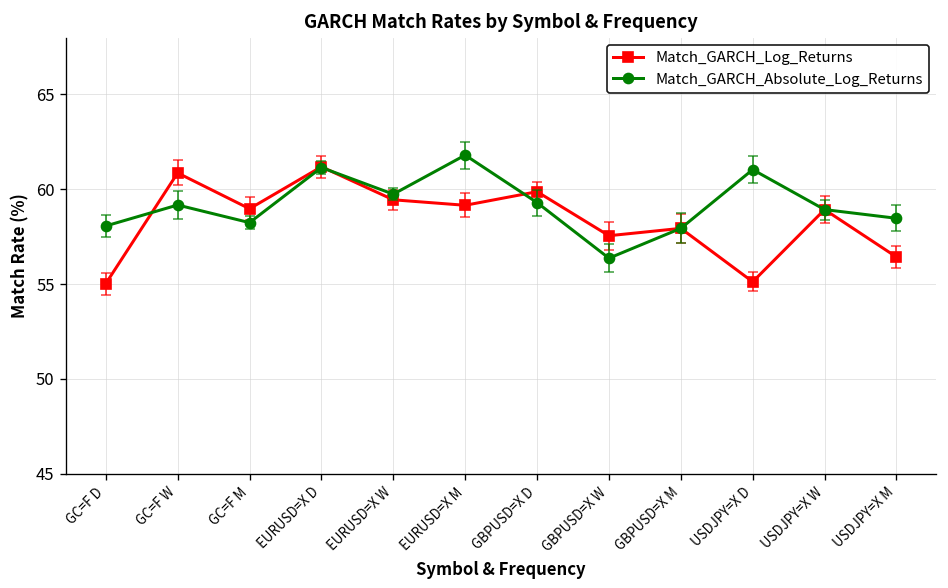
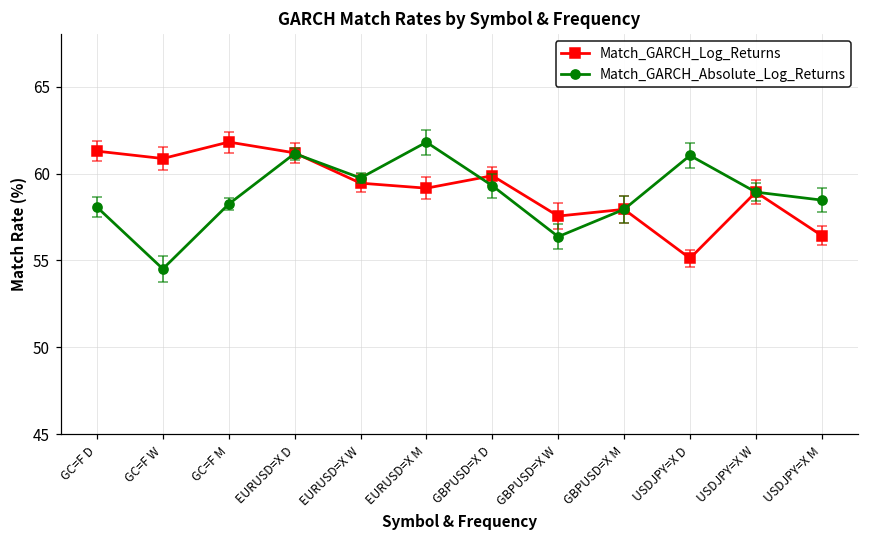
  {
    "Match_GARCH_Log_Returns": {
-     "GC=F D": 55.0,
+     "GC=F D": 61.3,
      "GC=F W": 60.9,
-     "GC=F M": 59.0,
+     "GC=F M": 61.8,
      "EURUSD=X M": 59.2,
      "GBPUSD=X W": 57.6,
      "USDJPY=X D": 55.1,
      "USDJPY=X M": 56.4
    },
    "Match_GARCH_Absolute_Log_Returns": {
      "GC=F D": 58.1,
-     "GC=F W": 59.2,
+     "GC=F W": 54.5,
      "EURUSD=X W": 59.7,
      "EURUSD=X M": 61.8,
      "GBPUSD=X W": 56.4,
      "USDJPY=X D": 61.0,
      "USDJPY=X M": 58.5
    }
  }
